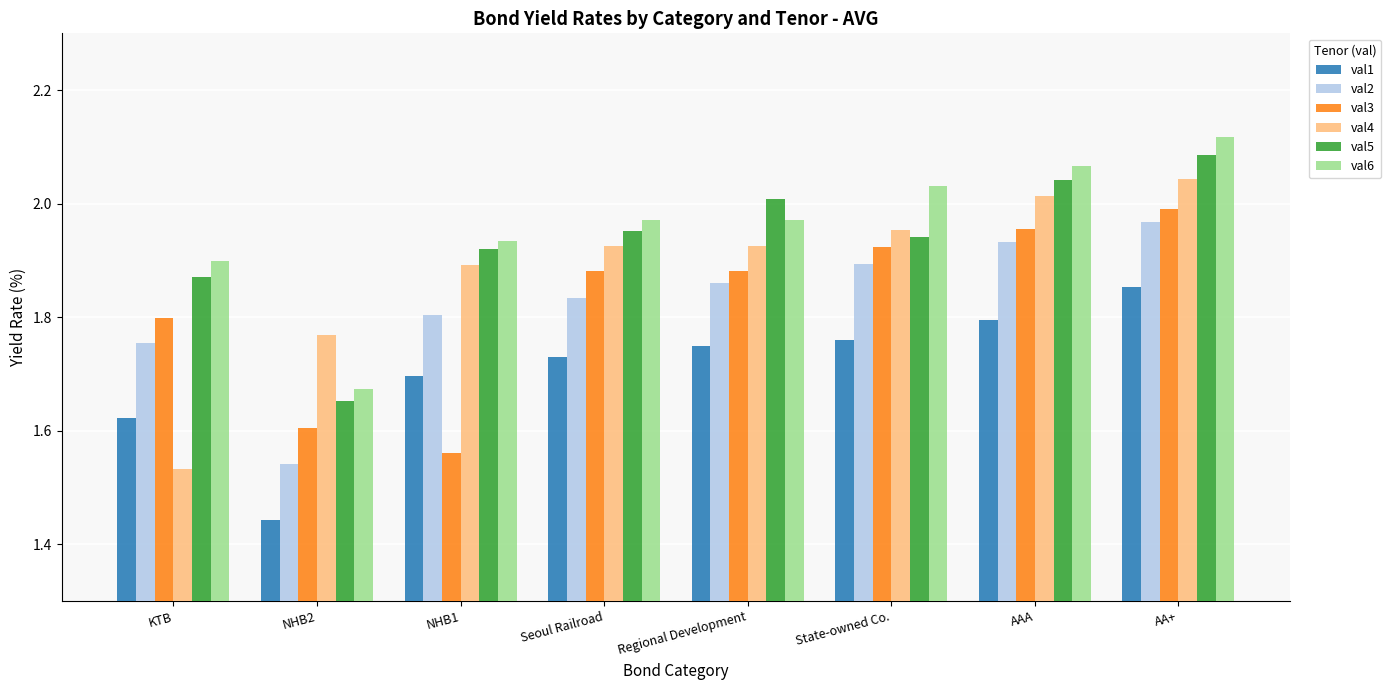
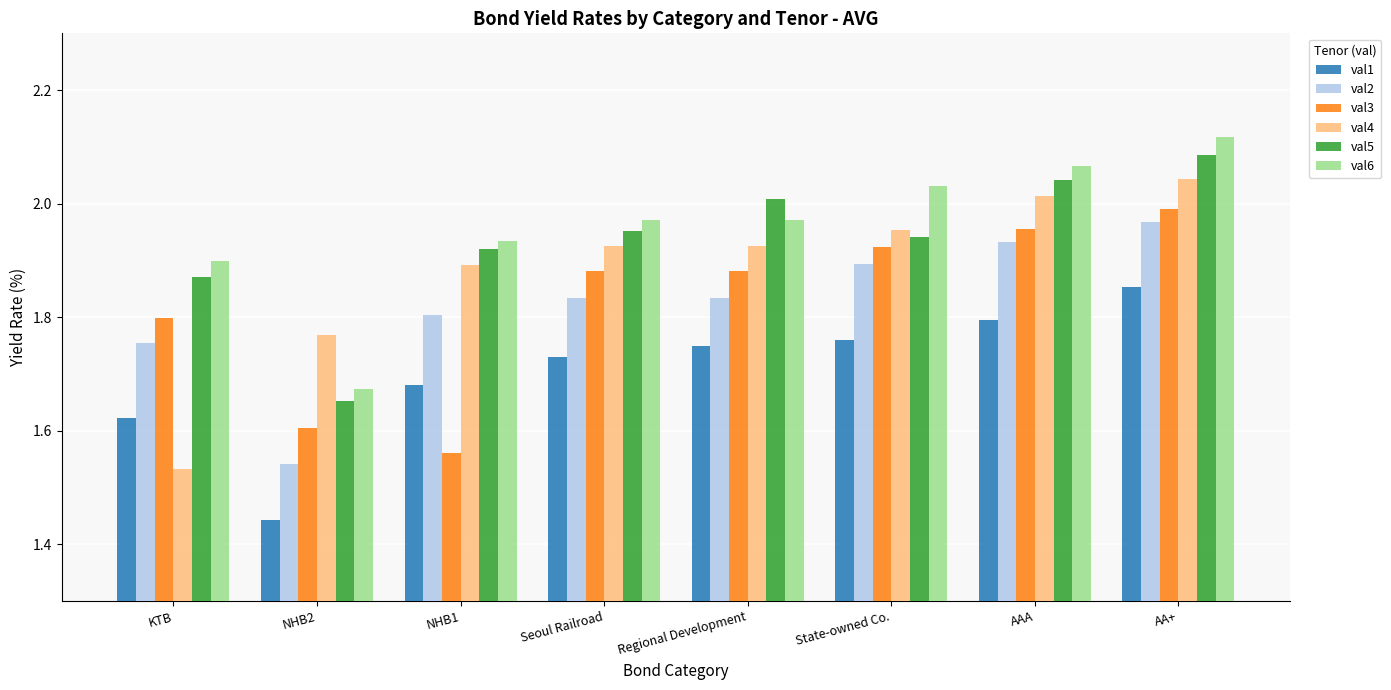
  {
    "val1": {
      "KTB": 1.62,
      "NHB2": 1.44,
-     "NHB1": 1.70,
+     "NHB1": 1.68,
      "Seoul Railroad": 1.73,
      "Regional Development": 1.75,
      "State-owned Co.": 1.76,
      "AAA": 1.80,
      "AA+": 1.85
    },
    "val2": {
      "KTB": 1.75,
      "NHB2": 1.54,
      "NHB1": 1.80,
      "Seoul Railroad": 1.83,
-     "Regional Development": 1.86,
+     "Regional Development": 1.83,
      "State-owned Co.": 1.89,
      "AAA": 1.93,
      "AA+": 1.97
    },
    "val3": {
      "KTB": 1.80,
      "NHB2": 1.61,
      "NHB1": 1.56,
      "Seoul Railroad": 1.88,
      "Regional Development": 1.88,
      "State-owned Co.": 1.92,
      "AAA": 1.96,
      "AA+": 1.99
    },
    "val4": {
      "KTB": 1.53,
      "NHB2": 1.77,
      "NHB1": 1.89,
      "Seoul Railroad": 1.93,
      "Regional Development": 1.93,
      "State-owned Co.": 1.95,
      "AAA": 2.01,
      "AA+": 2.04
    },
    "val5": {
      "KTB": 1.87,
      "NHB2": 1.65,
      "NHB1": 1.92,
      "Seoul Railroad": 1.95,
      "Regional Development": 2.01,
      "State-owned Co.": 1.94,
      "AAA": 2.04,
      "AA+": 2.09
    },
    "val6": {
      "KTB": 1.90,
      "NHB2": 1.67,
      "NHB1": 1.94,
      "Seoul Railroad": 1.97,
      "Regional Development": 1.97,
      "State-owned Co.": 2.03,
      "AAA": 2.07,
      "AA+": 2.12
    }
  }
